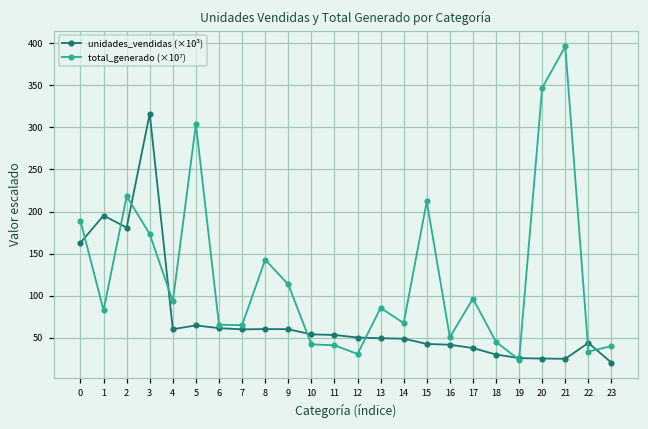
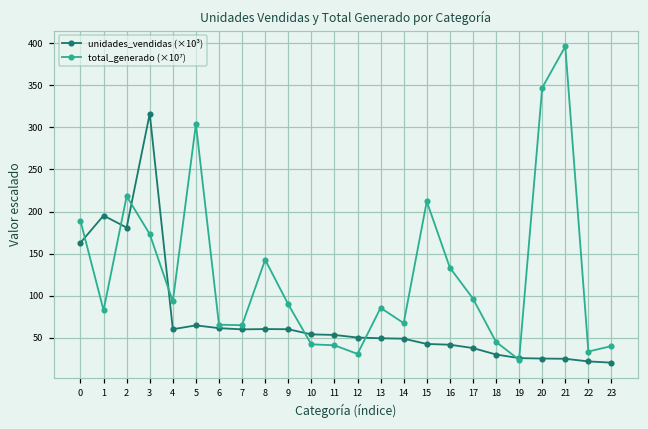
  {
    "unidades_vendidas (×10³)": {
      "0": 160,
      "1": 200,
      "2": 180,
      "3": 320,
      "4": 60,
      "5": 60,
      "6": 60,
      "7": 60,
      "8": 60,
      "9": 60,
      "10": 50,
      "11": 50,
      "12": 50,
      "13": 50,
      "14": 50,
      "15": 40,
      "16": 40,
      "17": 40,
      "18": 30,
      "20": 30,
      "21": 30,
-     "22": 40,
+     "22": 20,
      "23": 20
    },
    "total_generado (×10⁷)": {
      "0": 190,
      "1": 80,
      "2": 220,
      "3": 170,
      "4": 90,
      "5": 300,
      "6": 70,
      "7": 70,
      "8": 140,
-     "9": 110,
+     "9": 90,
      "10": 40,
      "11": 40,
      "12": 30,
      "13": 90,
      "14": 70,
      "15": 210,
-     "16": 50,
+     "16": 130,
      "17": 100,
      "18": 50,
      "20": 350,
      "21": 400,
      "22": 30,
      "23": 40
    }
  }
